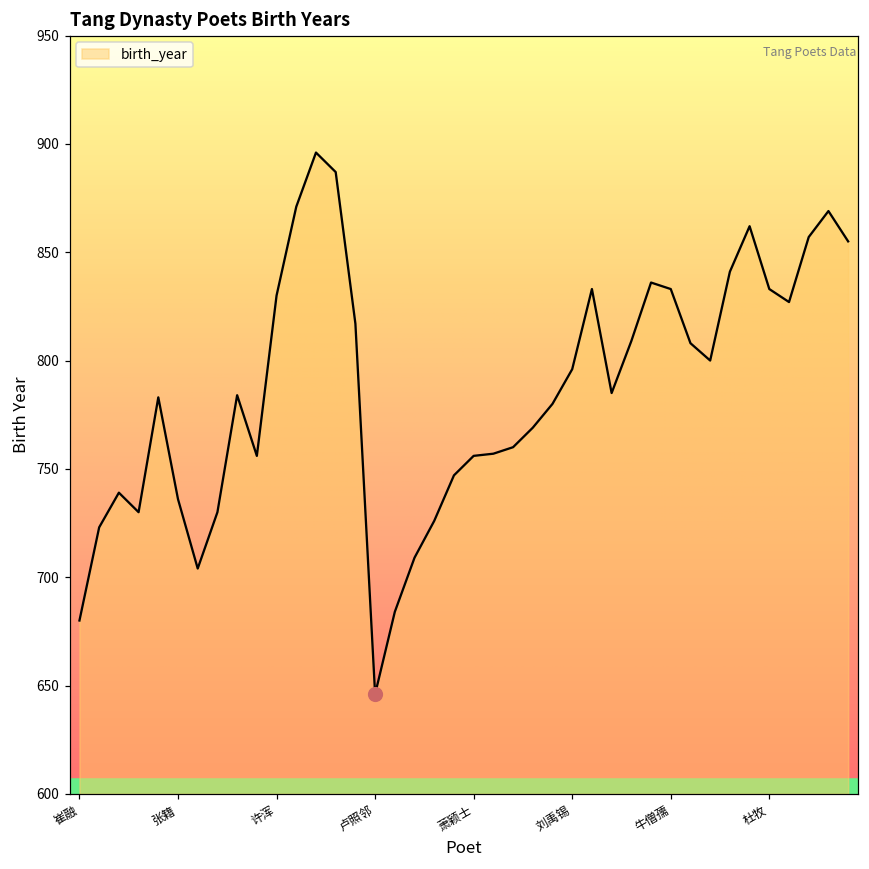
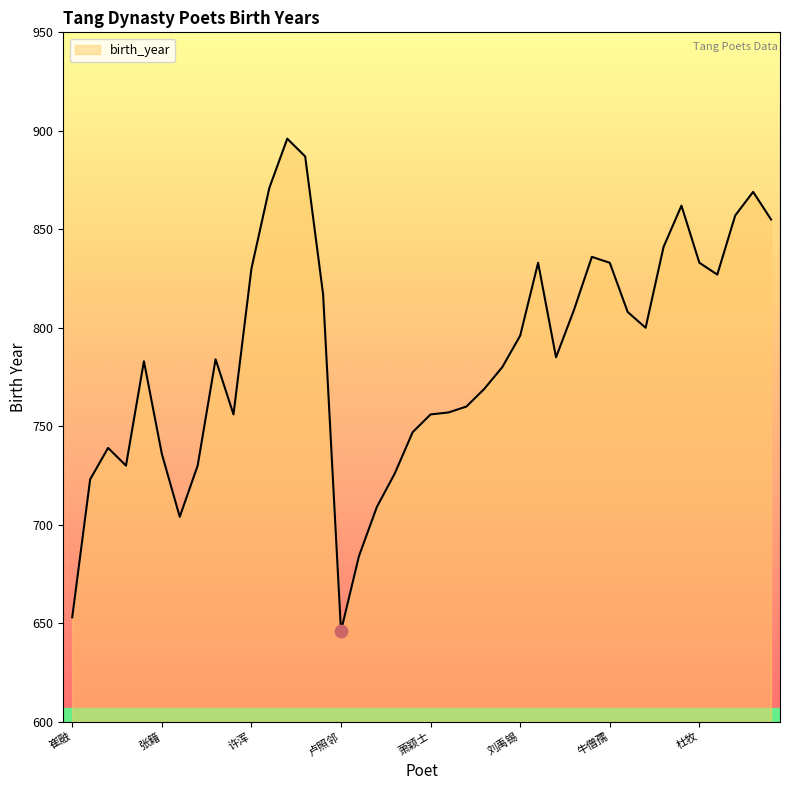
  {
    "birth_year": {
-     "崔融": 680,
+     "崔融": 653,
      "张籍": 736,
      "许浑": 830,
      "萧颖士": 756,
      "刘禹锡": 796,
      "牛僧孺": 833,
      "杜牧": 833
    }
  }
